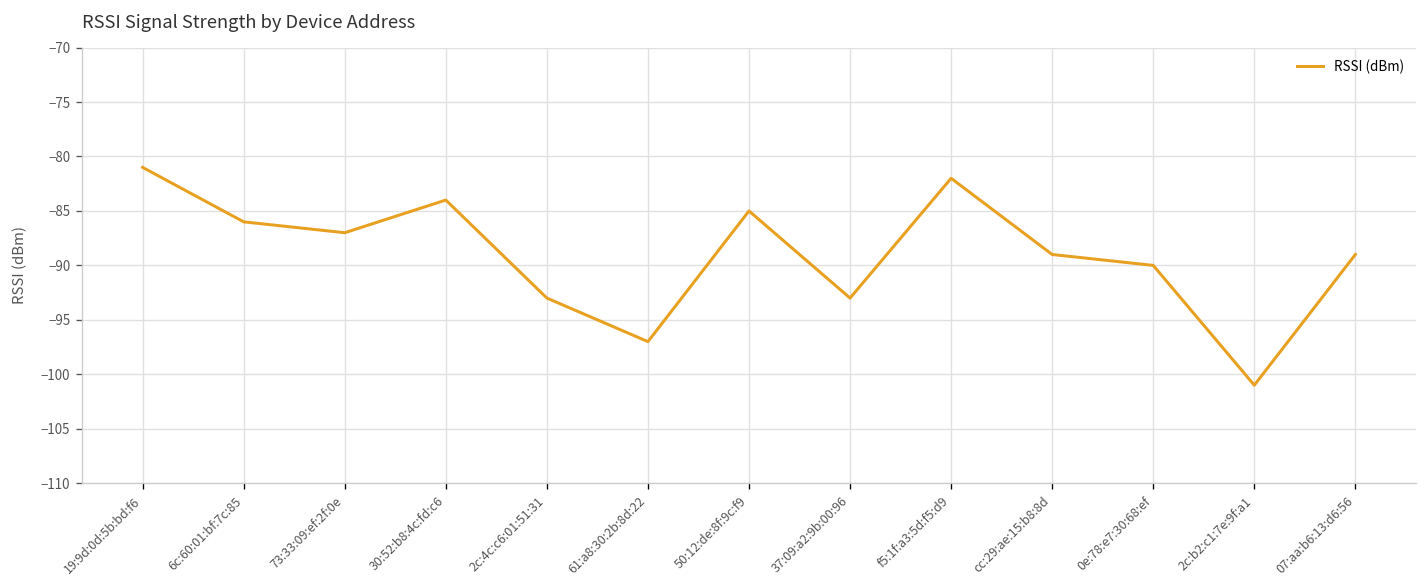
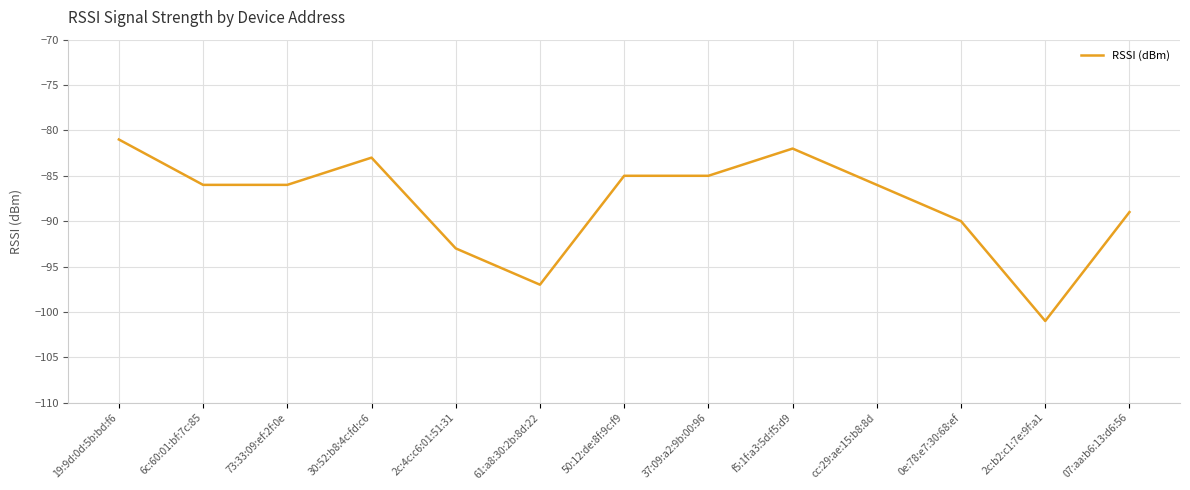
  {
    "19:9d:0d:5b:bd:f6": -81,
    "6c:60:01:bf:7c:85": -86,
-   "73:33:09:ef:2f:0e": -87,
-   "30:52:b8:4c:fd:c6": -84,
+   "73:33:09:ef:2f:0e": -86,
+   "30:52:b8:4c:fd:c6": -83,
    "2c:4c:c6:01:51:31": -93,
    "61:a8:30:2b:8d:22": -97,
    "50:12:de:8f:9c:f9": -85,
-   "37:09:a2:9b:00:96": -93,
+   "37:09:a2:9b:00:96": -85,
    "f5:1f:a3:5d:f5:d9": -82,
-   "cc:29:ae:15:b8:8d": -89,
+   "cc:29:ae:15:b8:8d": -86,
    "0e:78:e7:30:68:ef": -90,
    "2c:b2:c1:7e:9f:a1": -101,
    "07:aa:b6:13:d6:56": -89
  }
